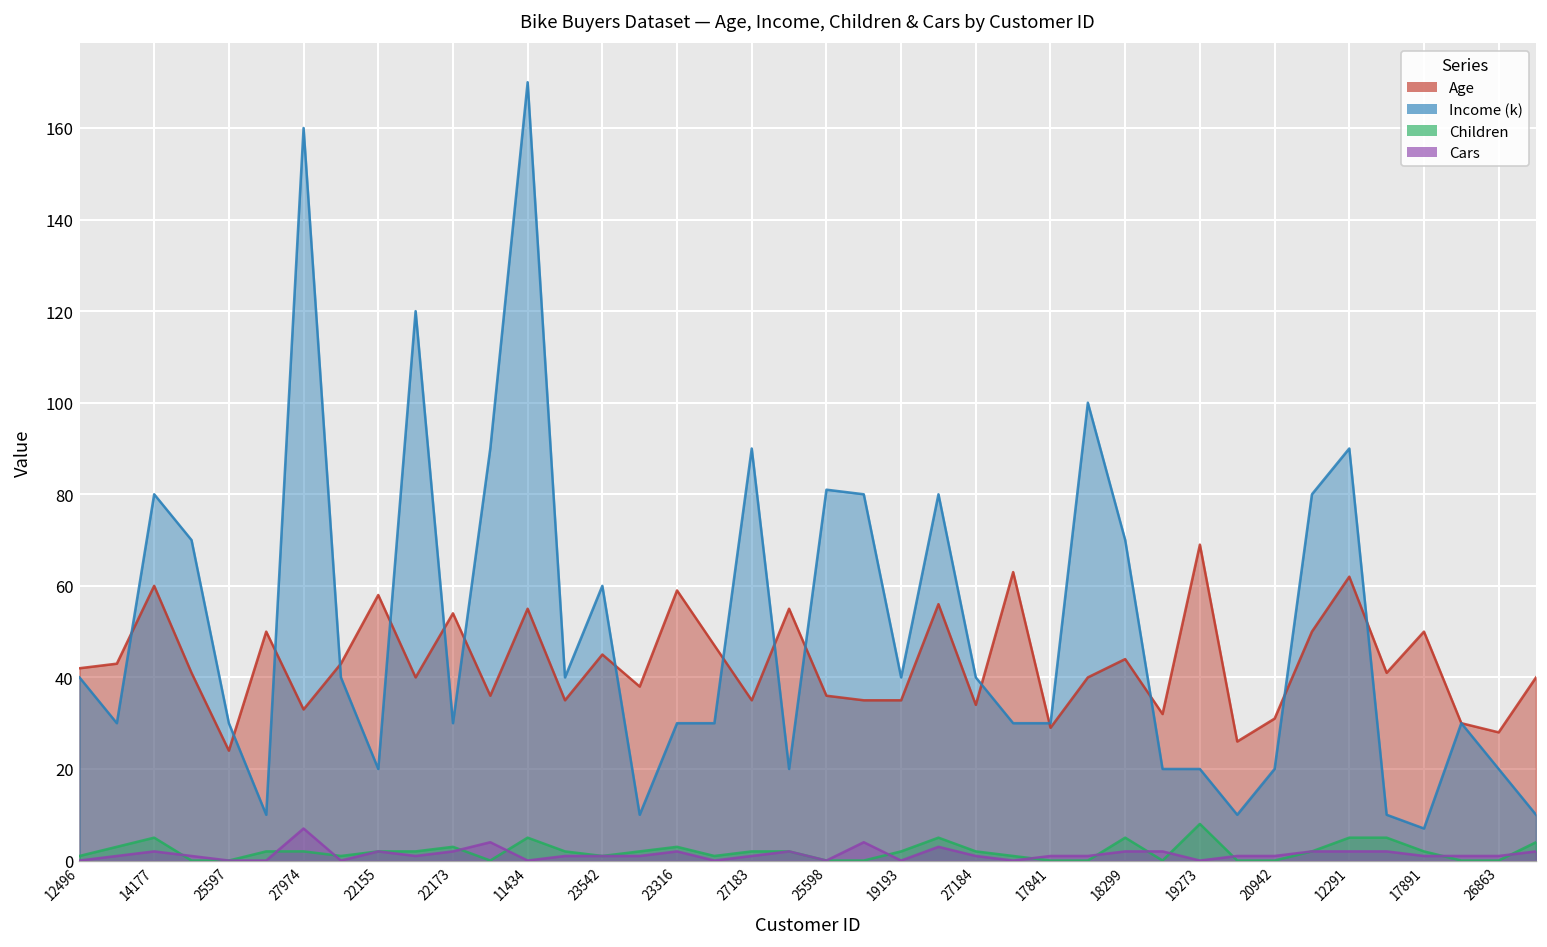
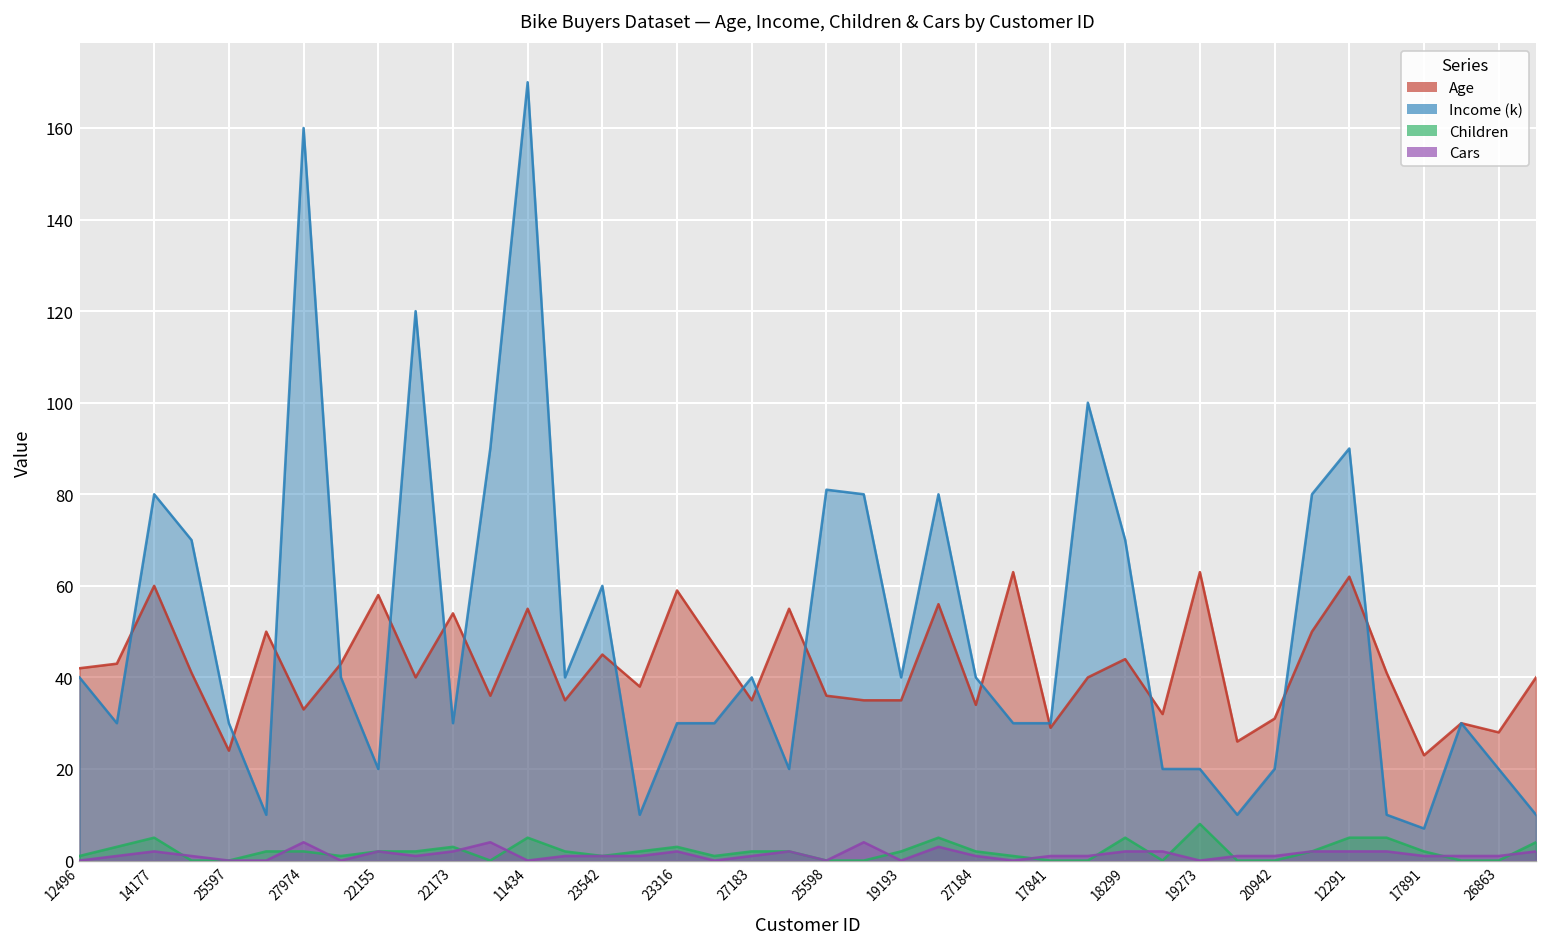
  {
    "Age": {
      "12496": 42,
      "14177": 60,
      "25597": 24,
      "27974": 33,
      "22155": 58,
      "22173": 54,
      "11434": 55,
      "23542": 45,
      "23316": 59,
      "27183": 35,
      "25598": 36,
      "19193": 35,
      "27184": 34,
      "17841": 29,
      "18299": 44,
-     "19273": 69,
+     "19273": 63,
      "20942": 31,
      "12291": 62,
-     "17891": 50,
+     "17891": 23,
      "26863": 28
    },
    "Income (k)": {
      "12496": 40,
      "14177": 80,
      "25597": 30,
      "27974": 160,
      "22155": 20,
      "22173": 30,
      "11434": 170,
      "23542": 60,
      "23316": 30,
-     "27183": 90,
+     "27183": 40,
      "25598": 81,
      "19193": 40,
      "27184": 40,
      "17841": 30,
      "18299": 70,
      "19273": 20,
      "20942": 20,
      "12291": 90,
      "17891": 7,
      "26863": 20
    },
    "Children": {
      "12496": 1,
      "14177": 5,
      "27974": 2,
      "22173": 3,
      "11434": 5,
      "23316": 3,
      "27183": 2,
      "19193": 2,
      "27184": 2,
      "17841": 0,
      "18299": 5,
      "19273": 8,
      "20942": 0,
      "12291": 5,
      "17891": 2,
      "26863": 0
    },
    "Cars": {
      "12496": 0,
      "14177": 2,
-     "27974": 7,
+     "27974": 4,
      "22173": 2,
      "11434": 0,
      "23316": 2,
      "27183": 1,
      "19193": 0,
      "27184": 1,
      "17841": 1,
      "18299": 2,
      "19273": 0,
      "20942": 1,
      "12291": 2,
      "17891": 1,
      "26863": 1
    }
  }
